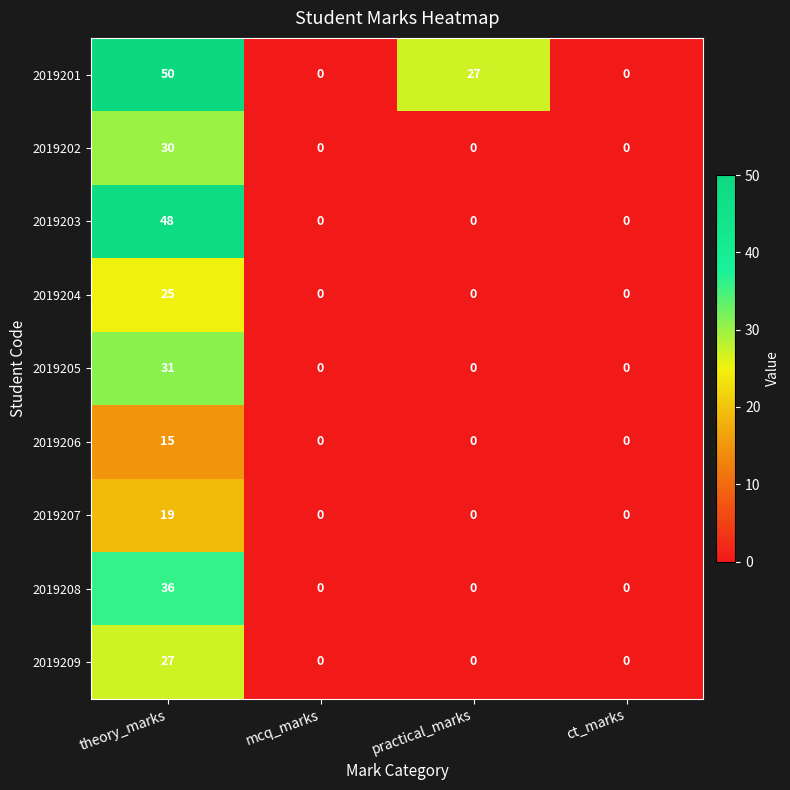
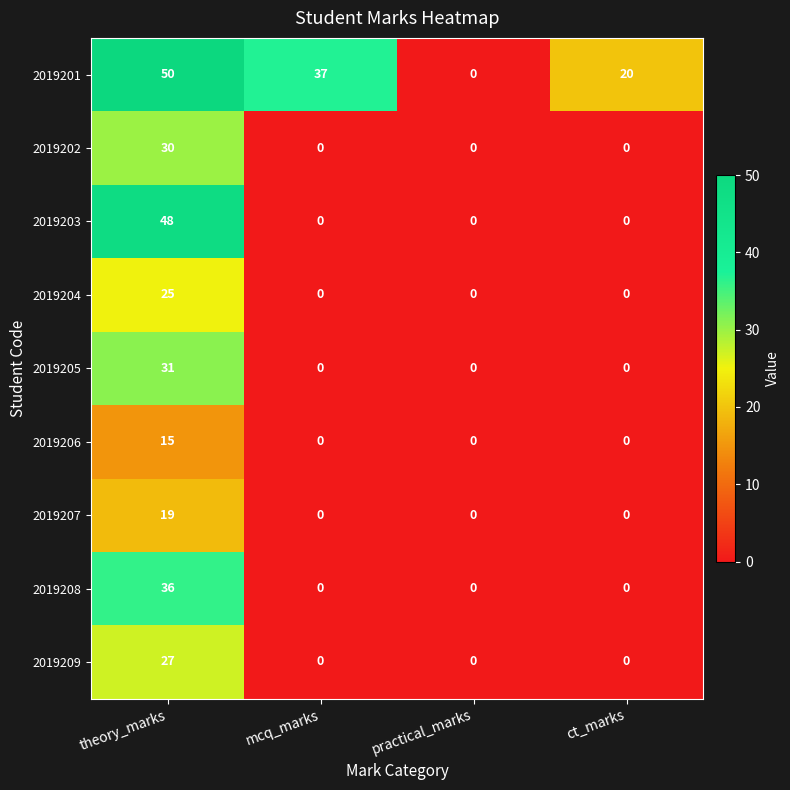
  {
    "2019201": {
      "theory_marks": 50,
-     "mcq_marks": 0,
-     "practical_marks": 27,
-     "ct_marks": 0
+     "mcq_marks": 37,
+     "practical_marks": 0,
+     "ct_marks": 20
    },
    "2019202": {
      "theory_marks": 30,
      "mcq_marks": 0,
      "practical_marks": 0,
      "ct_marks": 0
    },
    "2019203": {
      "theory_marks": 48,
      "mcq_marks": 0,
      "practical_marks": 0,
      "ct_marks": 0
    },
    "2019204": {
      "theory_marks": 25,
      "mcq_marks": 0,
      "practical_marks": 0,
      "ct_marks": 0
    },
    "2019205": {
      "theory_marks": 31,
      "mcq_marks": 0,
      "practical_marks": 0,
      "ct_marks": 0
    },
    "2019206": {
      "theory_marks": 15,
      "mcq_marks": 0,
      "practical_marks": 0,
      "ct_marks": 0
    },
    "2019207": {
      "theory_marks": 19,
      "mcq_marks": 0,
      "practical_marks": 0,
      "ct_marks": 0
    },
    "2019208": {
      "theory_marks": 36,
      "mcq_marks": 0,
      "practical_marks": 0,
      "ct_marks": 0
    },
    "2019209": {
      "theory_marks": 27,
      "mcq_marks": 0,
      "practical_marks": 0,
      "ct_marks": 0
    }
  }
